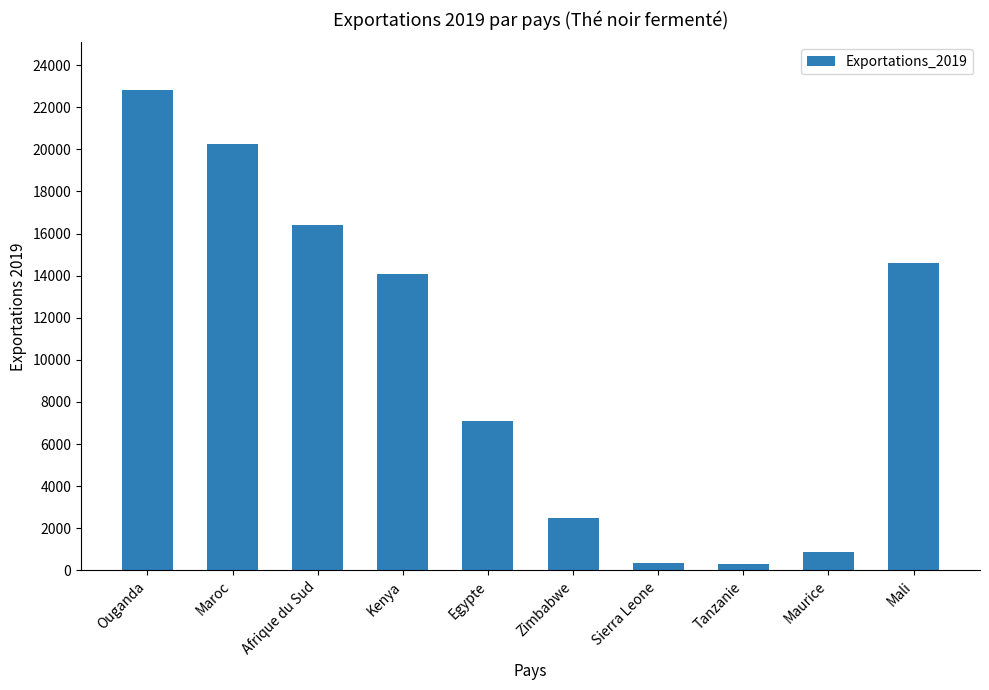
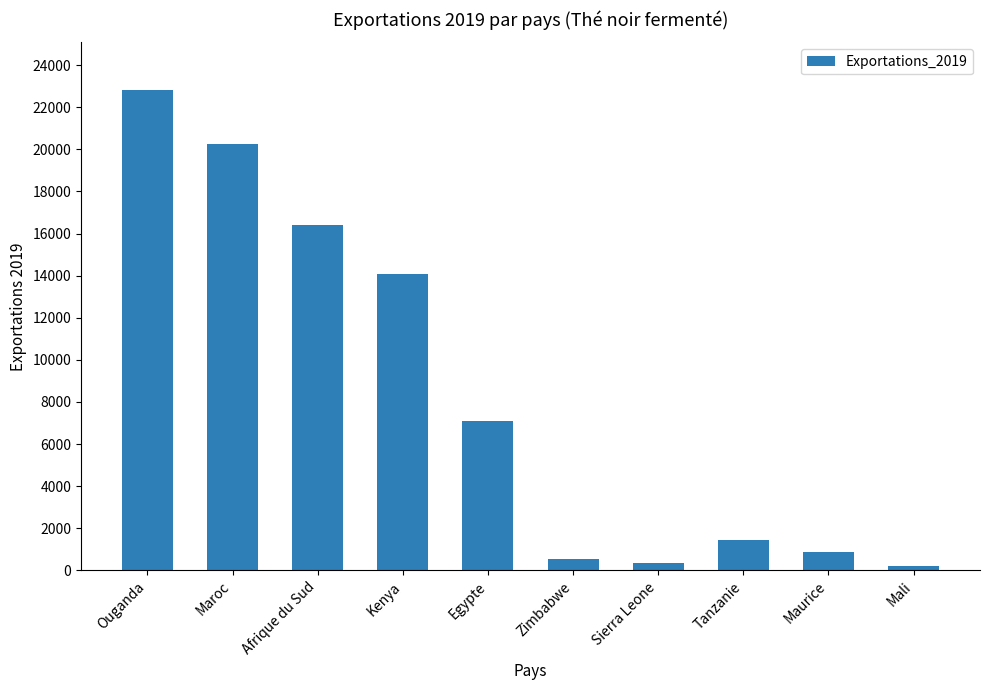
  {
    "Ouganda": 22800,
    "Maroc": 20300,
    "Afrique du Sud": 16400,
    "Kenya": 14100,
    "Egypte": 7100,
-   "Zimbabwe": 2500,
+   "Zimbabwe": 500,
    "Sierra Leone": 300,
-   "Tanzanie": 300,
+   "Tanzanie": 1400,
    "Maurice": 900,
-   "Mali": 14600
+   "Mali": 200
  }
